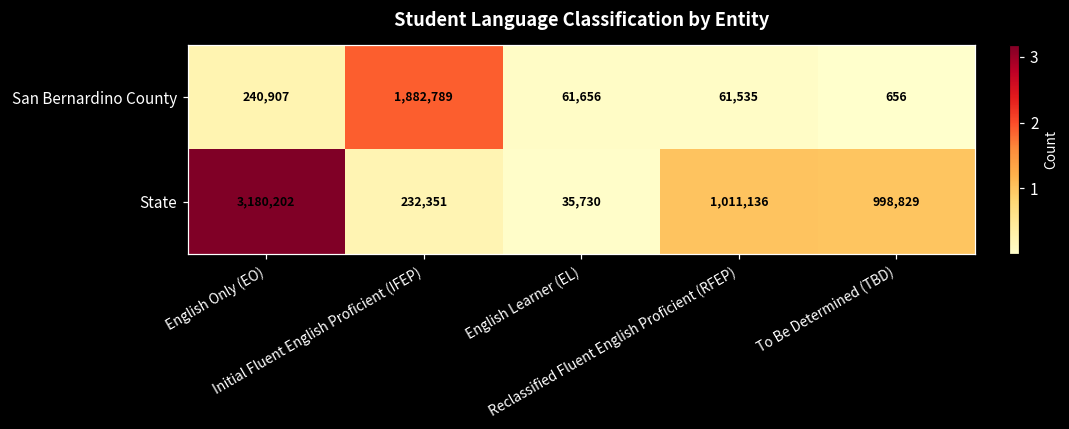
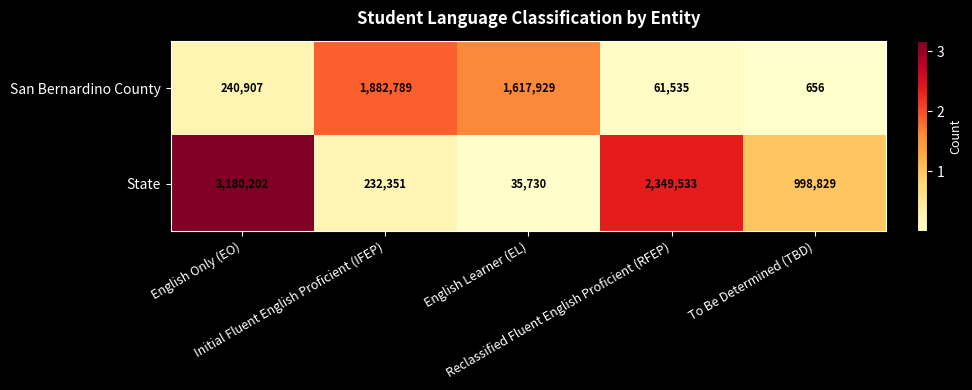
  {
    "San Bernardino County": {
      "English Only (EO)": "240,907",
      "Initial Fluent English Proficient (IFEP)": "1,882,789",
-     "English Learner (EL)": "61,656",
+     "English Learner (EL)": "1,617,929",
      "Reclassified Fluent English Proficient (RFEP)": "61,535",
      "To Be Determined (TBD)": "656"
    },
    "State": {
      "English Only (EO)": "3,180,202",
      "Initial Fluent English Proficient (IFEP)": "232,351",
      "English Learner (EL)": "35,730",
-     "Reclassified Fluent English Proficient (RFEP)": "1,011,136",
+     "Reclassified Fluent English Proficient (RFEP)": "2,349,533",
      "To Be Determined (TBD)": "998,829"
    }
  }
